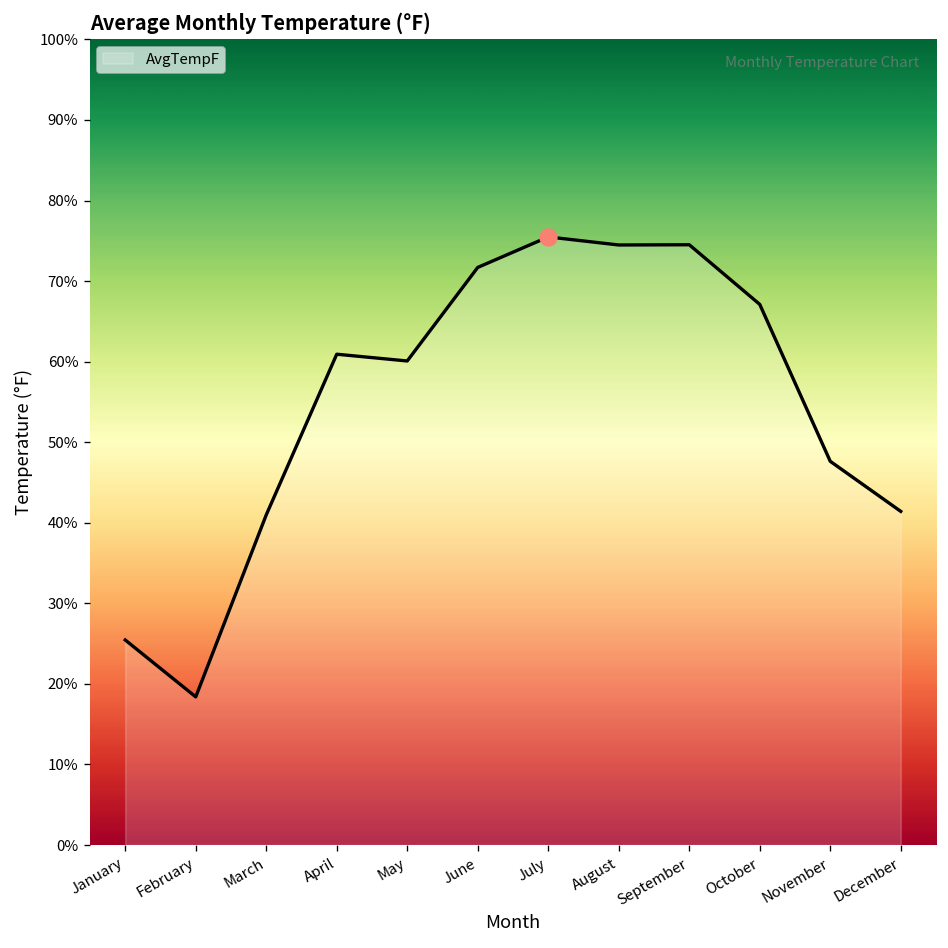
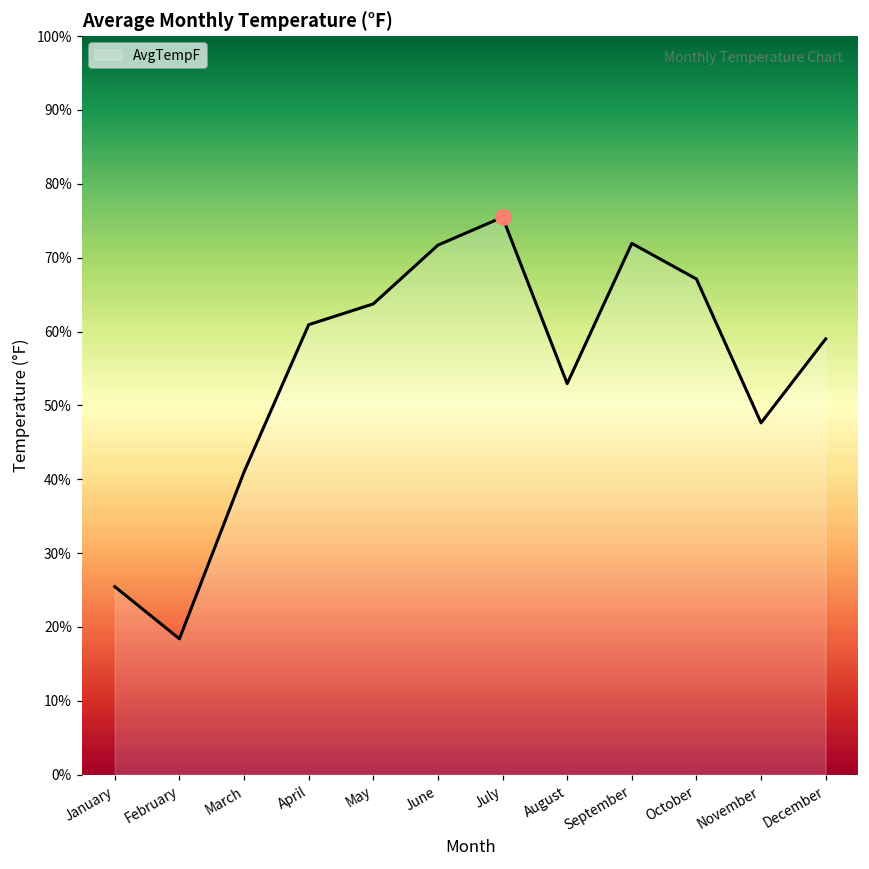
  {
    "AvgTempF": {
      "January": "25%",
      "February": "18%",
      "March": "41%",
      "April": "61%",
-     "May": "60%",
+     "May": "64%",
      "June": "72%",
-     "August": "74%",
-     "September": "75%",
+     "August": "53%",
+     "September": "72%",
      "October": "67%",
      "November": "48%",
-     "December": "41%"
+     "December": "59%"
    }
  }
